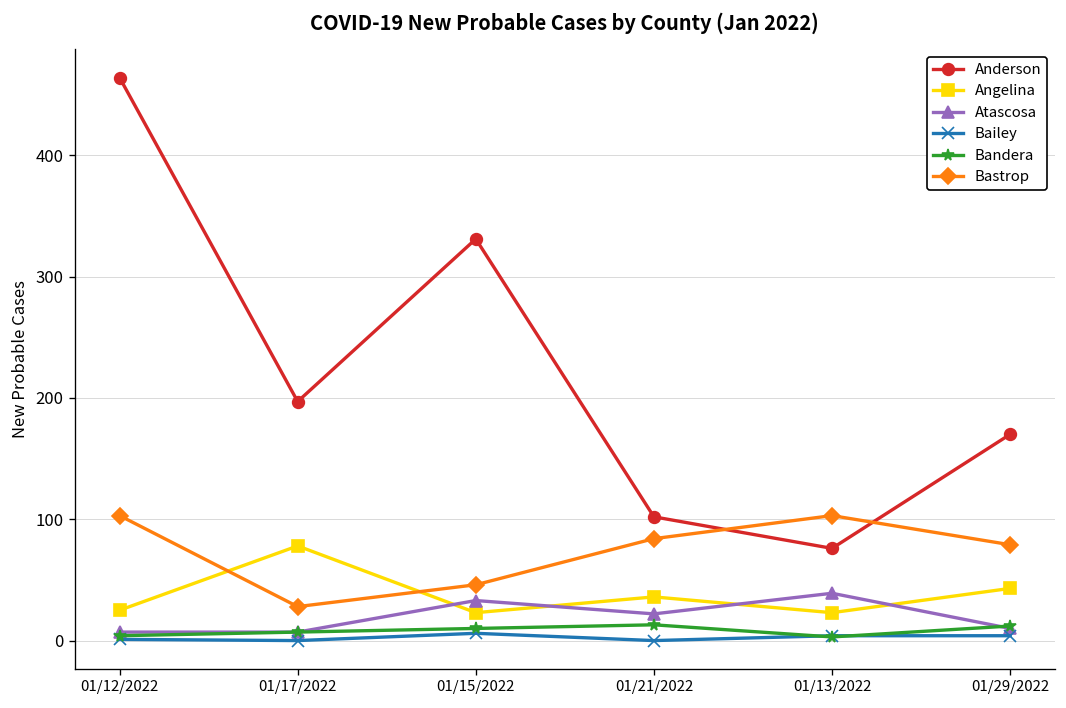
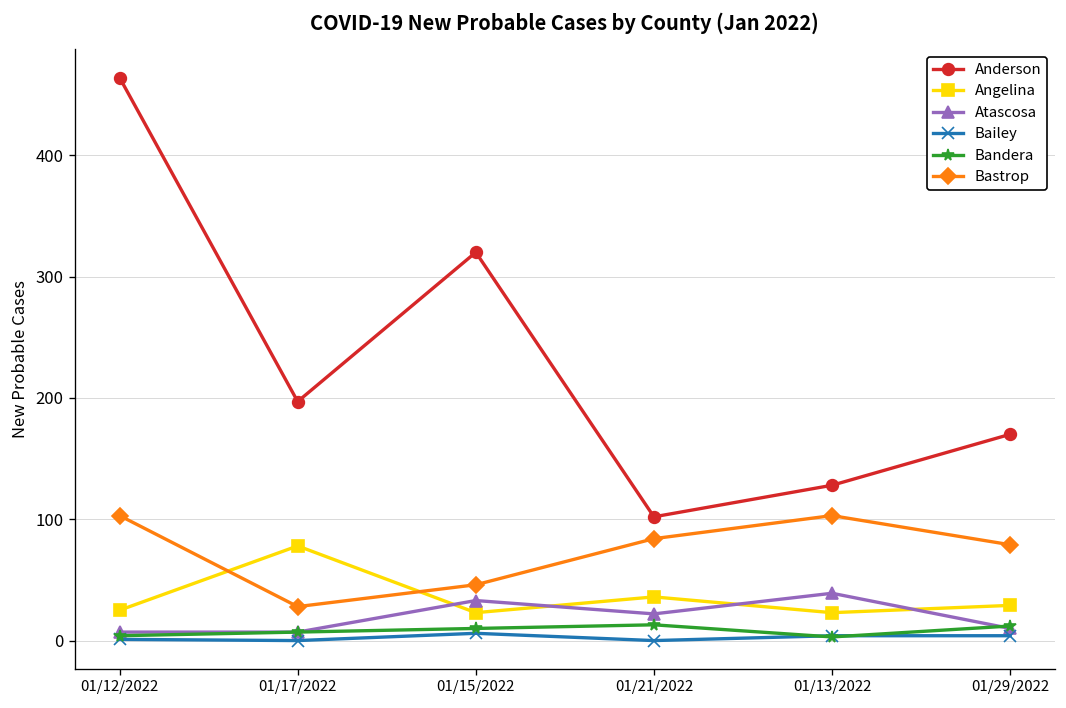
  {
    "Anderson": {
      "01/12/2022": 464,
      "01/17/2022": 197,
-     "01/15/2022": 331,
+     "01/15/2022": 320,
      "01/21/2022": 102,
-     "01/13/2022": 76,
+     "01/13/2022": 128,
      "01/29/2022": 170
    },
    "Angelina": {
      "01/12/2022": 25,
      "01/17/2022": 78,
      "01/15/2022": 23,
      "01/21/2022": 36,
      "01/13/2022": 23,
-     "01/29/2022": 43
+     "01/29/2022": 29
    },
    "Atascosa": {
      "01/12/2022": 7,
      "01/15/2022": 33,
      "01/21/2022": 22,
      "01/13/2022": 39
    },
    "Bailey": {
      "01/12/2022": 1,
      "01/17/2022": 0,
      "01/15/2022": 6,
      "01/21/2022": 0,
      "01/29/2022": 4
    },
    "Bandera": {
      "01/12/2022": 4,
      "01/15/2022": 10,
      "01/21/2022": 13
    },
    "Bastrop": {
      "01/12/2022": 103,
      "01/17/2022": 28,
      "01/15/2022": 46,
      "01/21/2022": 84,
      "01/13/2022": 103,
      "01/29/2022": 79
    }
  }
